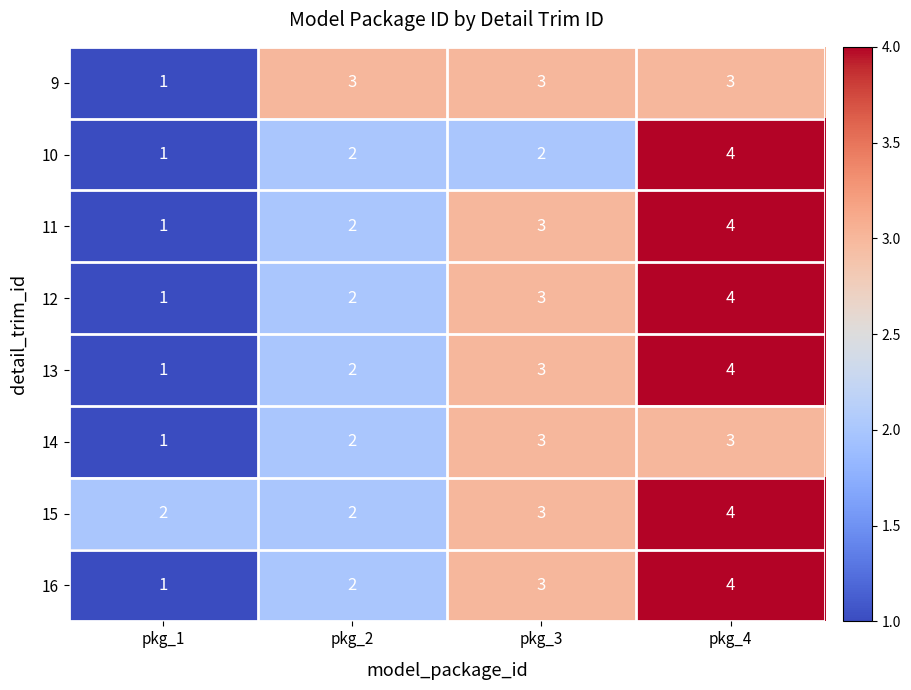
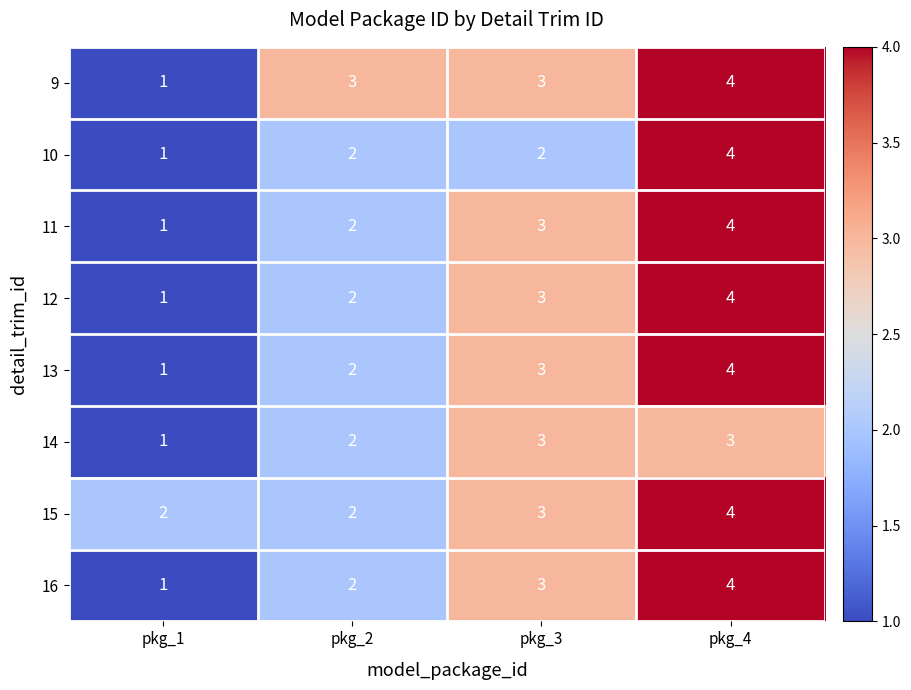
  {
    "9": {
      "pkg_1": 1,
      "pkg_2": 3,
      "pkg_3": 3,
-     "pkg_4": 3
+     "pkg_4": 4
    },
    "10": {
      "pkg_1": 1,
      "pkg_2": 2,
      "pkg_3": 2,
      "pkg_4": 4
    },
    "11": {
      "pkg_1": 1,
      "pkg_2": 2,
      "pkg_3": 3,
      "pkg_4": 4
    },
    "12": {
      "pkg_1": 1,
      "pkg_2": 2,
      "pkg_3": 3,
      "pkg_4": 4
    },
    "13": {
      "pkg_1": 1,
      "pkg_2": 2,
      "pkg_3": 3,
      "pkg_4": 4
    },
    "14": {
      "pkg_1": 1,
      "pkg_2": 2,
      "pkg_3": 3,
      "pkg_4": 3
    },
    "15": {
      "pkg_1": 2,
      "pkg_2": 2,
      "pkg_3": 3,
      "pkg_4": 4
    },
    "16": {
      "pkg_1": 1,
      "pkg_2": 2,
      "pkg_3": 3,
      "pkg_4": 4
    }
  }
